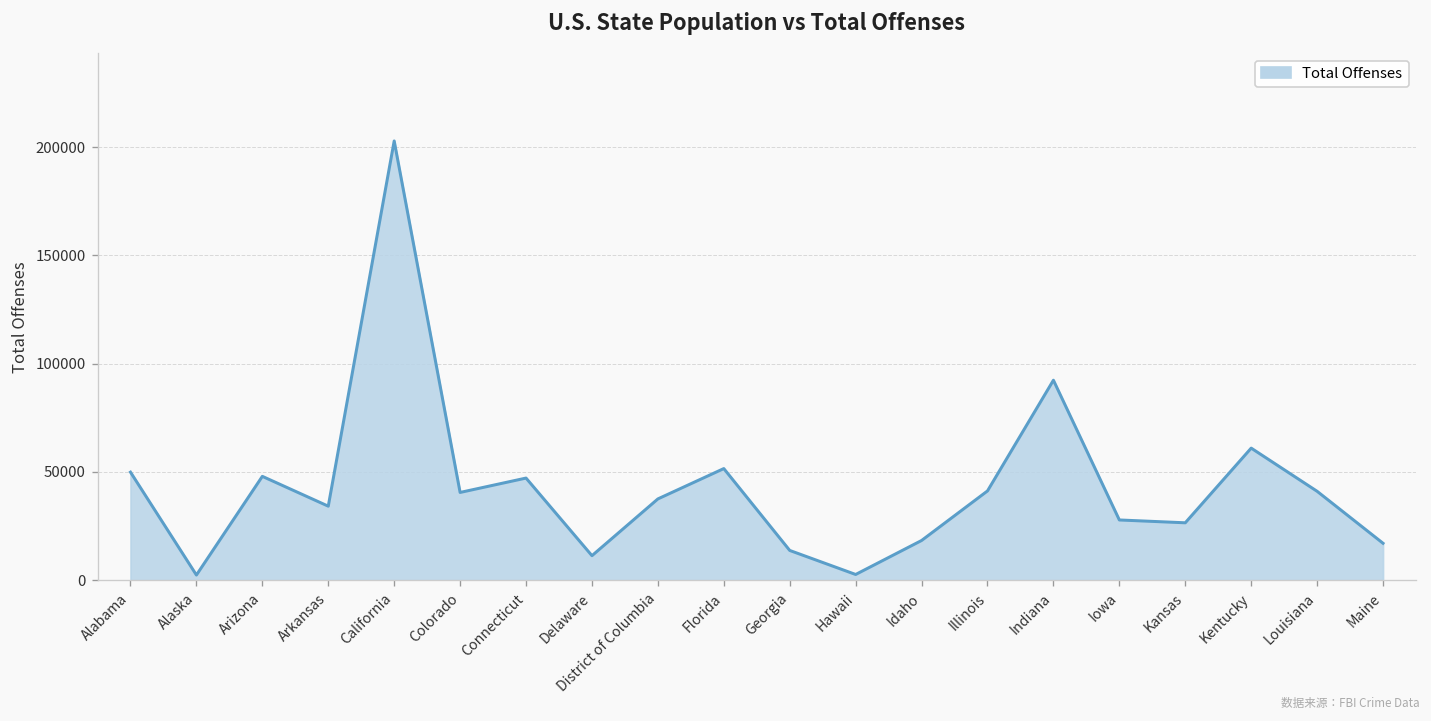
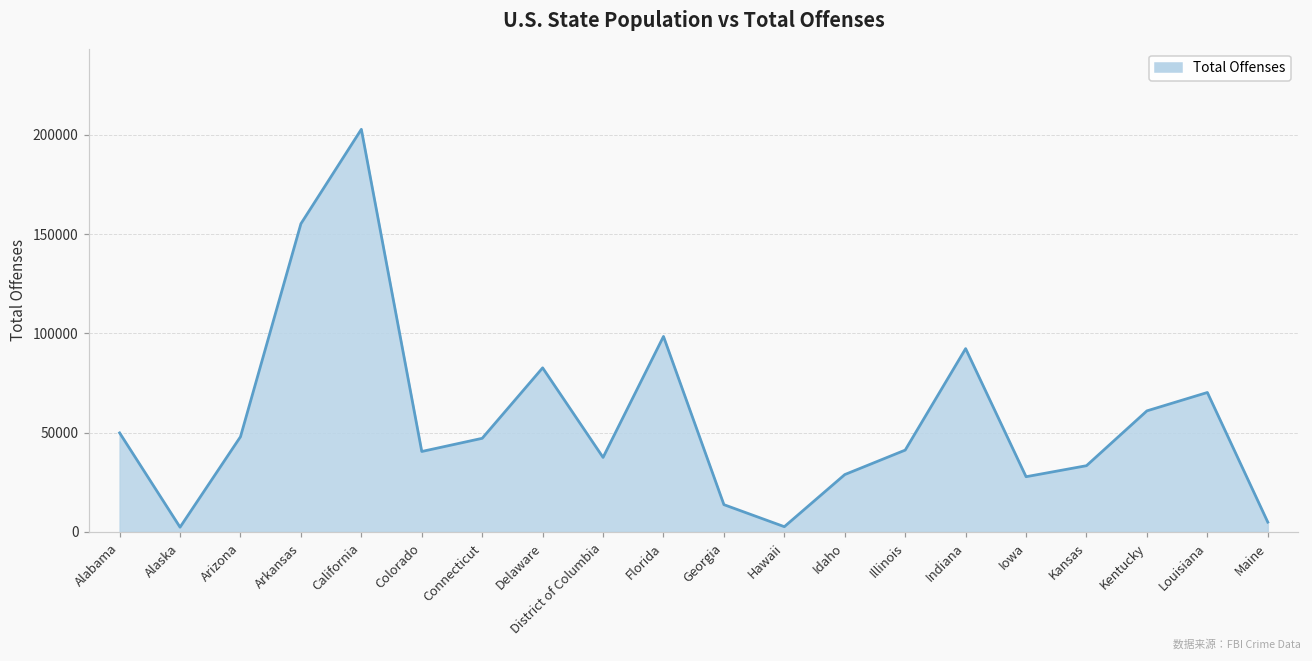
  {
    "Alabama": 50000,
    "Alaska": 2000,
    "Arizona": 48000,
-   "Arkansas": 34000,
+   "Arkansas": 155000,
    "California": 203000,
    "Colorado": 40000,
    "Connecticut": 47000,
-   "Delaware": 11000,
+   "Delaware": 83000,
    "District of Columbia": 37000,
-   "Florida": 51000,
+   "Florida": 98000,
    "Georgia": 14000,
    "Hawaii": 3000,
-   "Idaho": 18000,
+   "Idaho": 29000,
    "Illinois": 41000,
    "Indiana": 92000,
    "Iowa": 28000,
-   "Kansas": 26000,
+   "Kansas": 33000,
    "Kentucky": 61000,
-   "Louisiana": 41000,
-   "Maine": 17000
+   "Louisiana": 70000,
+   "Maine": 5000
  }
